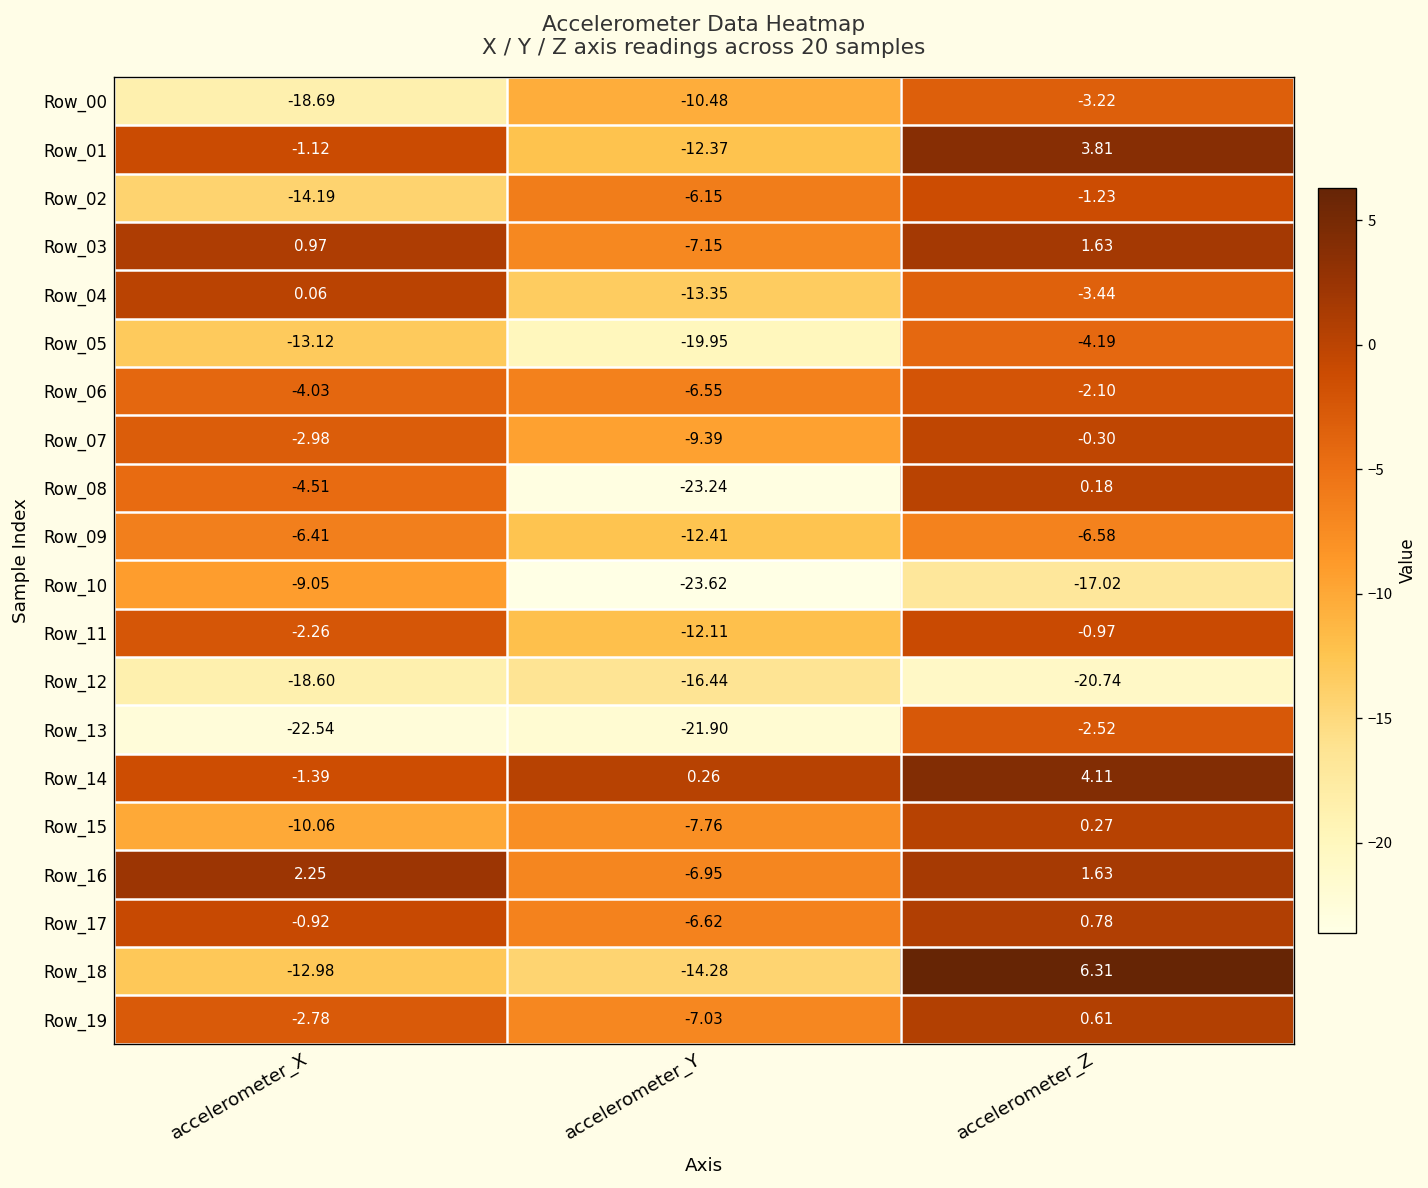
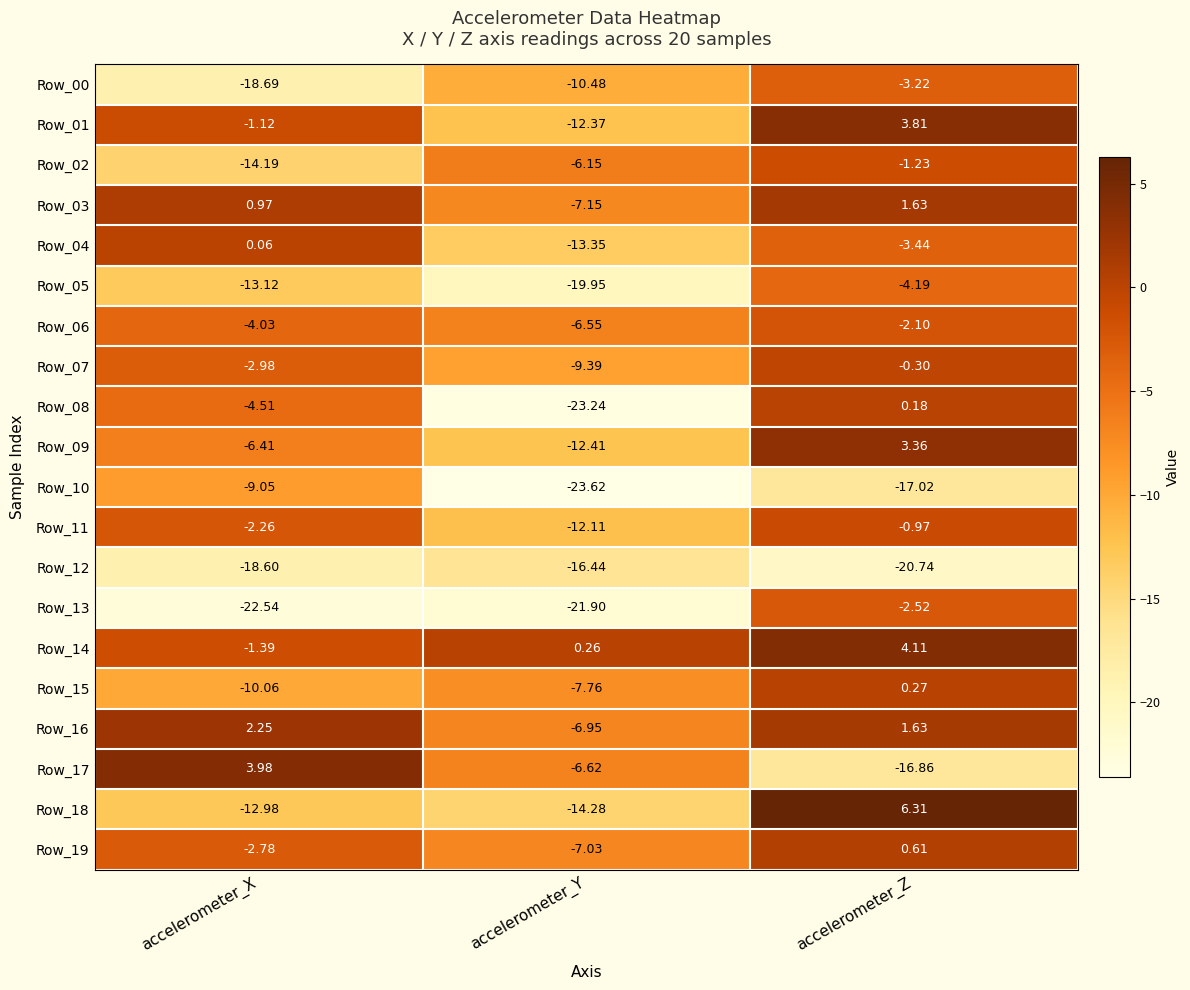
  {
    "Row_00": {
      "accelerometer_X": -18.69,
      "accelerometer_Y": -10.48,
      "accelerometer_Z": -3.22
    },
    "Row_01": {
      "accelerometer_X": -1.12,
      "accelerometer_Y": -12.37,
      "accelerometer_Z": 3.81
    },
    "Row_02": {
      "accelerometer_X": -14.19,
      "accelerometer_Y": -6.15,
      "accelerometer_Z": -1.23
    },
    "Row_03": {
      "accelerometer_X": 0.97,
      "accelerometer_Y": -7.15,
      "accelerometer_Z": 1.63
    },
    "Row_04": {
      "accelerometer_X": 0.06,
      "accelerometer_Y": -13.35,
      "accelerometer_Z": -3.44
    },
    "Row_05": {
      "accelerometer_X": -13.12,
      "accelerometer_Y": -19.95,
      "accelerometer_Z": -4.19
    },
    "Row_06": {
      "accelerometer_X": -4.03,
      "accelerometer_Y": -6.55,
      "accelerometer_Z": -2.10
    },
    "Row_07": {
      "accelerometer_X": -2.98,
      "accelerometer_Y": -9.39,
      "accelerometer_Z": -0.30
    },
    "Row_08": {
      "accelerometer_X": -4.51,
      "accelerometer_Y": -23.24,
      "accelerometer_Z": 0.18
    },
    "Row_09": {
      "accelerometer_X": -6.41,
      "accelerometer_Y": -12.41,
-     "accelerometer_Z": -6.58
+     "accelerometer_Z": 3.36
    },
    "Row_10": {
      "accelerometer_X": -9.05,
      "accelerometer_Y": -23.62,
      "accelerometer_Z": -17.02
    },
    "Row_11": {
      "accelerometer_X": -2.26,
      "accelerometer_Y": -12.11,
      "accelerometer_Z": -0.97
    },
    "Row_12": {
      "accelerometer_X": -18.60,
      "accelerometer_Y": -16.44,
      "accelerometer_Z": -20.74
    },
    "Row_13": {
      "accelerometer_X": -22.54,
      "accelerometer_Y": -21.90,
      "accelerometer_Z": -2.52
    },
    "Row_14": {
      "accelerometer_X": -1.39,
      "accelerometer_Y": 0.26,
      "accelerometer_Z": 4.11
    },
    "Row_15": {
      "accelerometer_X": -10.06,
      "accelerometer_Y": -7.76,
      "accelerometer_Z": 0.27
    },
    "Row_16": {
      "accelerometer_X": 2.25,
      "accelerometer_Y": -6.95,
      "accelerometer_Z": 1.63
    },
    "Row_17": {
-     "accelerometer_X": -0.92,
+     "accelerometer_X": 3.98,
      "accelerometer_Y": -6.62,
-     "accelerometer_Z": 0.78
+     "accelerometer_Z": -16.86
    },
    "Row_18": {
      "accelerometer_X": -12.98,
      "accelerometer_Y": -14.28,
      "accelerometer_Z": 6.31
    },
    "Row_19": {
      "accelerometer_X": -2.78,
      "accelerometer_Y": -7.03,
      "accelerometer_Z": 0.61
    }
  }
